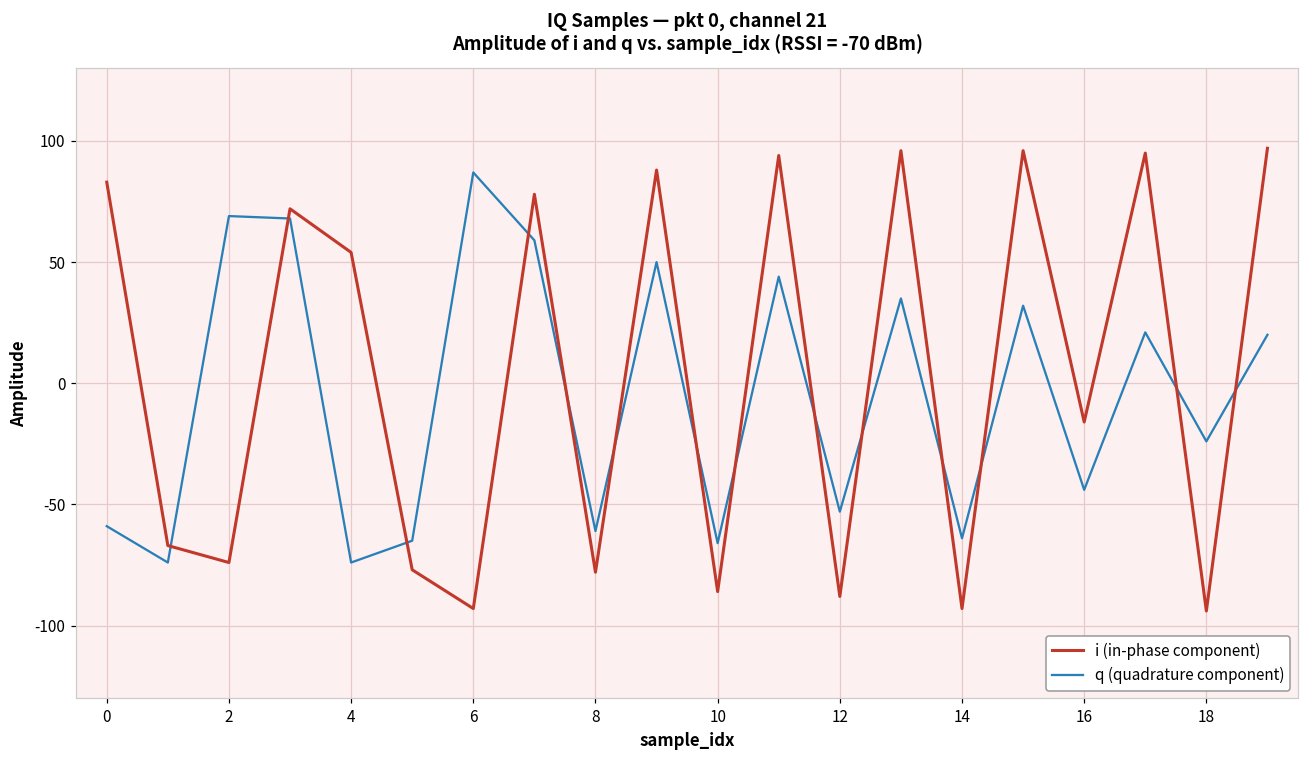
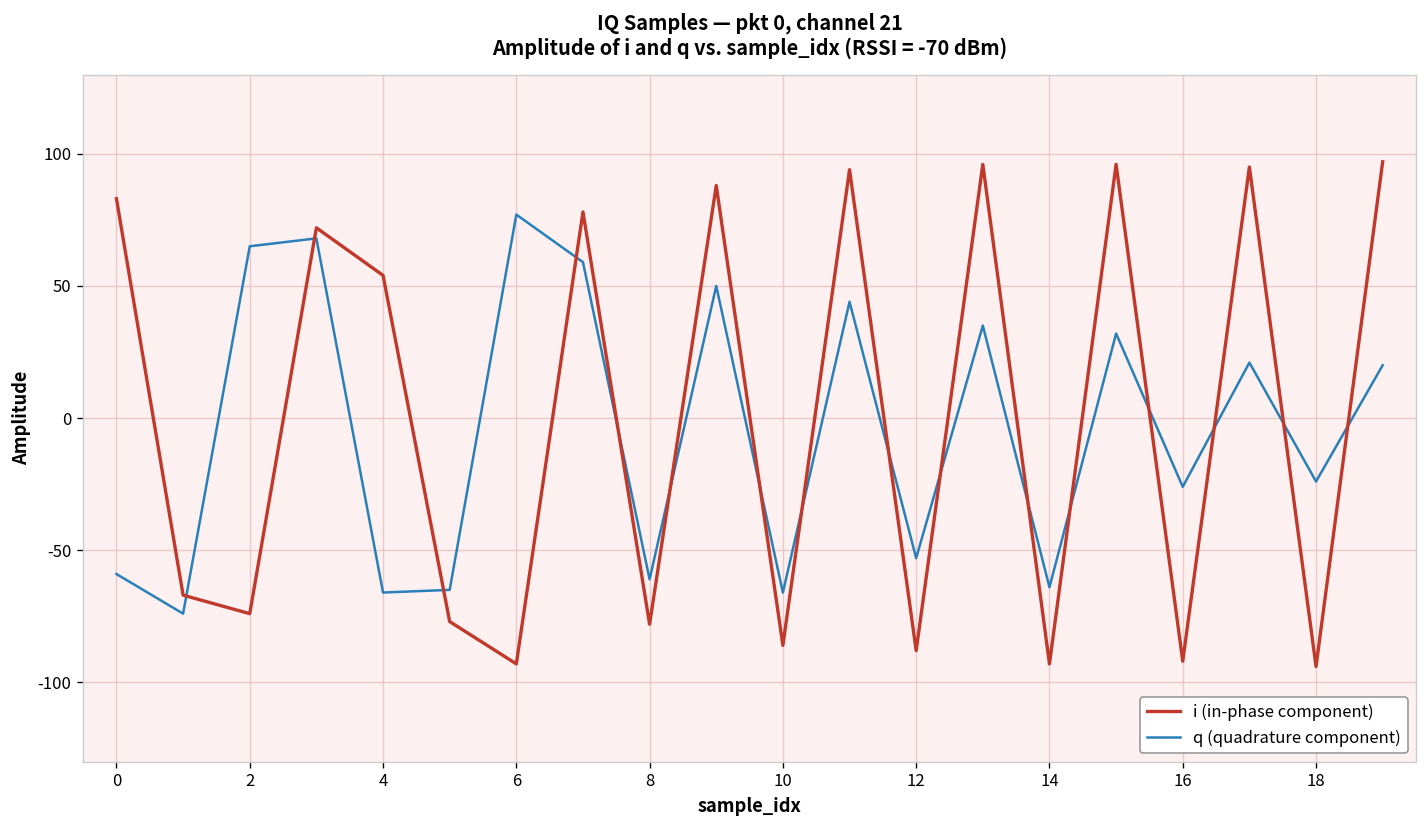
  {
    "i (in-phase component)": {
      "0": 83,
      "2": -74,
      "4": 54,
      "6": -93,
      "8": -78,
      "10": -86,
      "12": -88,
      "14": -93,
-     "16": -16,
+     "16": -92,
      "18": -94
    },
    "q (quadrature component)": {
      "0": -59,
-     "2": 69,
-     "4": -74,
-     "6": 87,
+     "2": 65,
+     "4": -66,
+     "6": 77,
      "8": -61,
      "10": -66,
      "12": -53,
      "14": -64,
-     "16": -44,
+     "16": -26,
      "18": -24
    }
  }
